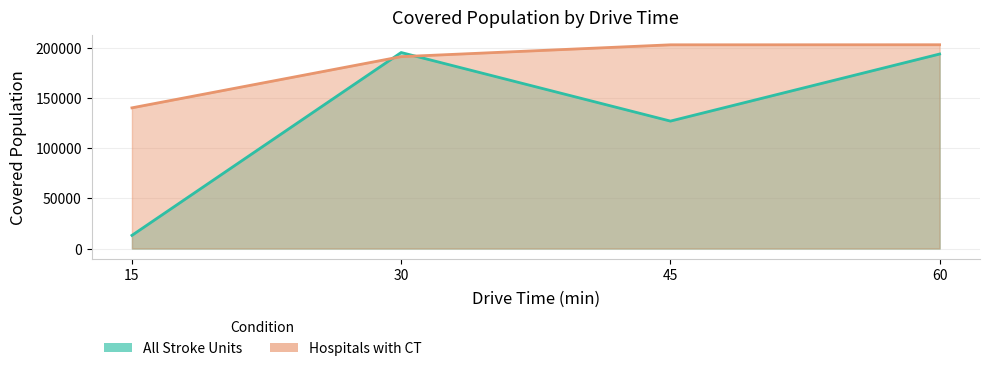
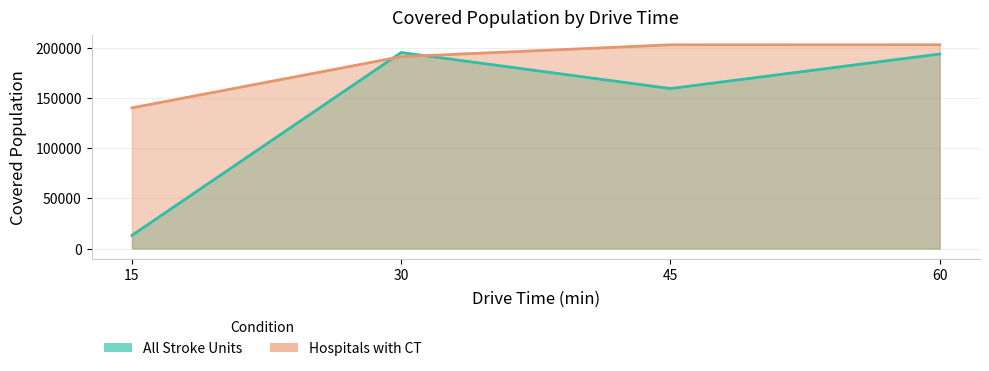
  {
    "All Stroke Units": {
      "15": 13000,
      "30": 195000,
-     "45": 127000,
+     "45": 159000,
      "60": 194000
    },
    "Hospitals with CT": {
      "15": 140000,
      "30": 191000,
      "45": 203000,
      "60": 203000
    }
  }
